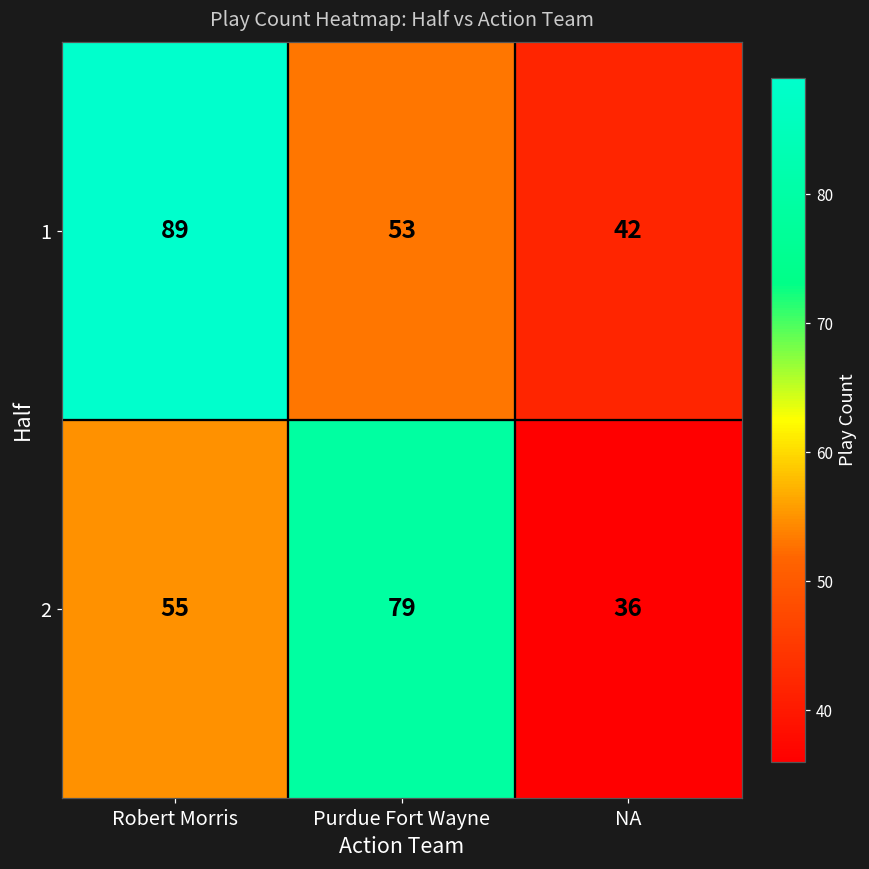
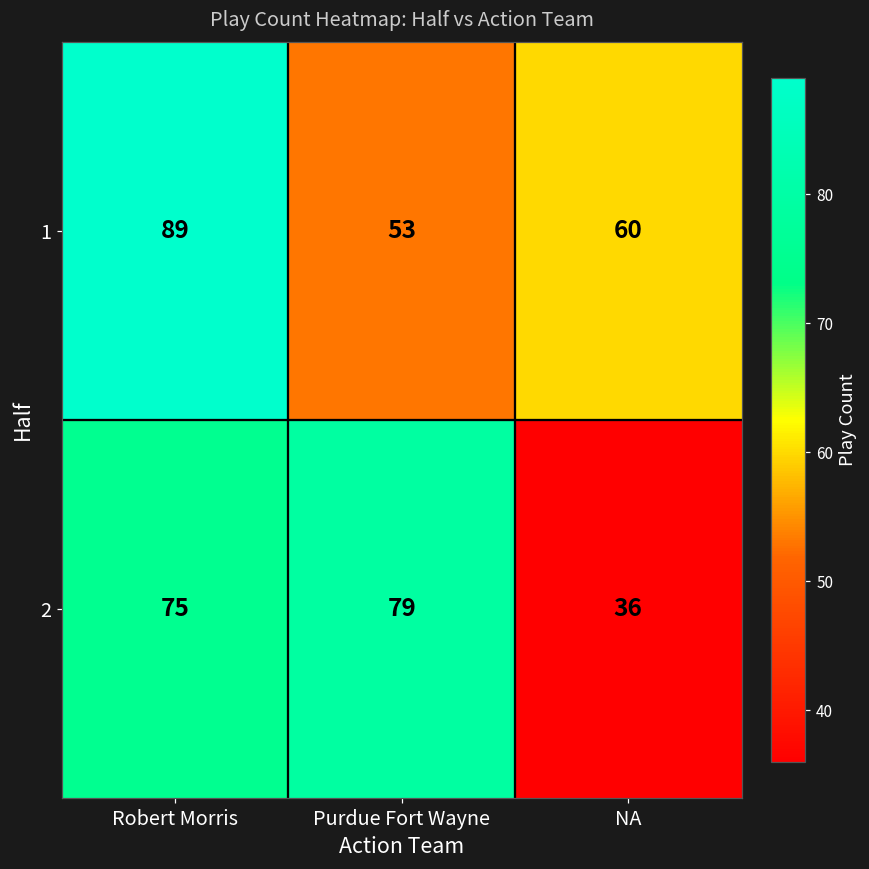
  {
    "1": {
      "Robert Morris": 89,
      "Purdue Fort Wayne": 53,
-     "NA": 42
+     "NA": 60
    },
    "2": {
-     "Robert Morris": 55,
+     "Robert Morris": 75,
      "Purdue Fort Wayne": 79,
      "NA": 36
    }
  }
